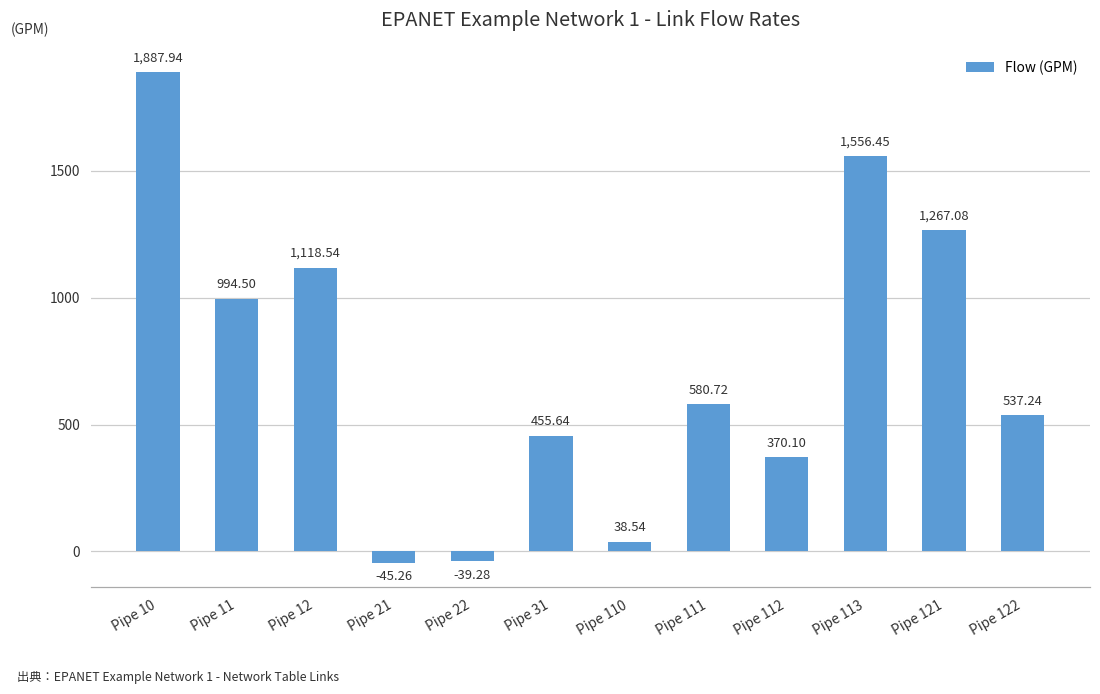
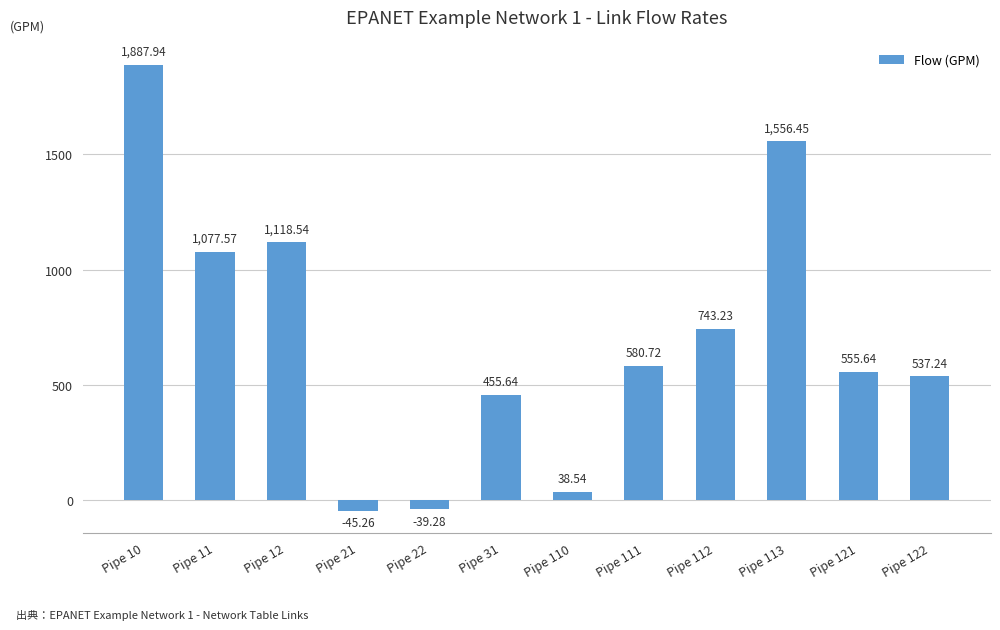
  {
    "Pipe 10": "1,887.94",
-   "Pipe 11": "994.50",
+   "Pipe 11": "1,077.57",
    "Pipe 12": "1,118.54",
    "Pipe 21": "-45.26",
    "Pipe 22": "-39.28",
    "Pipe 31": "455.64",
    "Pipe 110": "38.54",
    "Pipe 111": "580.72",
-   "Pipe 112": "370.10",
+   "Pipe 112": "743.23",
    "Pipe 113": "1,556.45",
-   "Pipe 121": "1,267.08",
+   "Pipe 121": "555.64",
    "Pipe 122": "537.24"
  }
